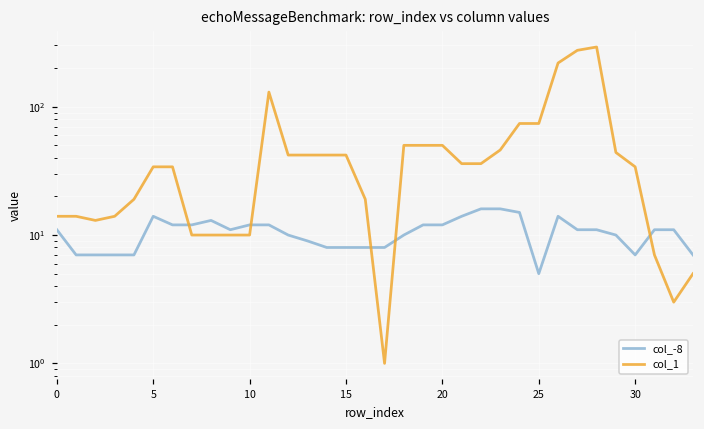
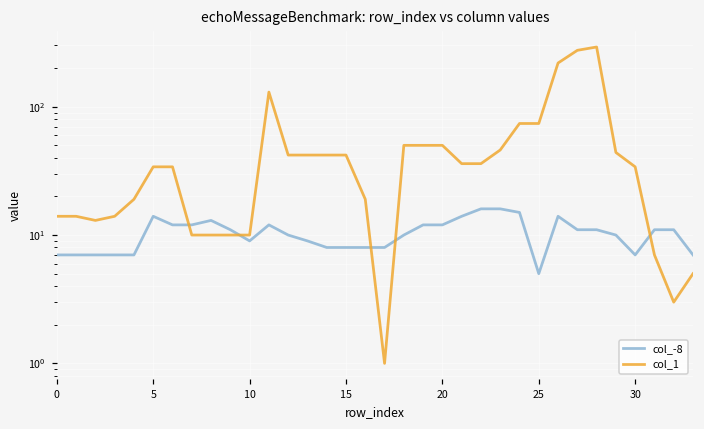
  {
    "col_-8": {
-     "0": 11,
+     "0": 7,
      "5": 14,
-     "10": 12,
+     "10": 9,
      "15": 8,
      "20": 12,
      "25": 5,
      "30": 7
    },
    "col_1": {
      "0": 14,
      "5": 34,
      "10": 10,
      "15": 42,
      "20": 50,
      "25": 70,
      "30": 34
    }
  }
